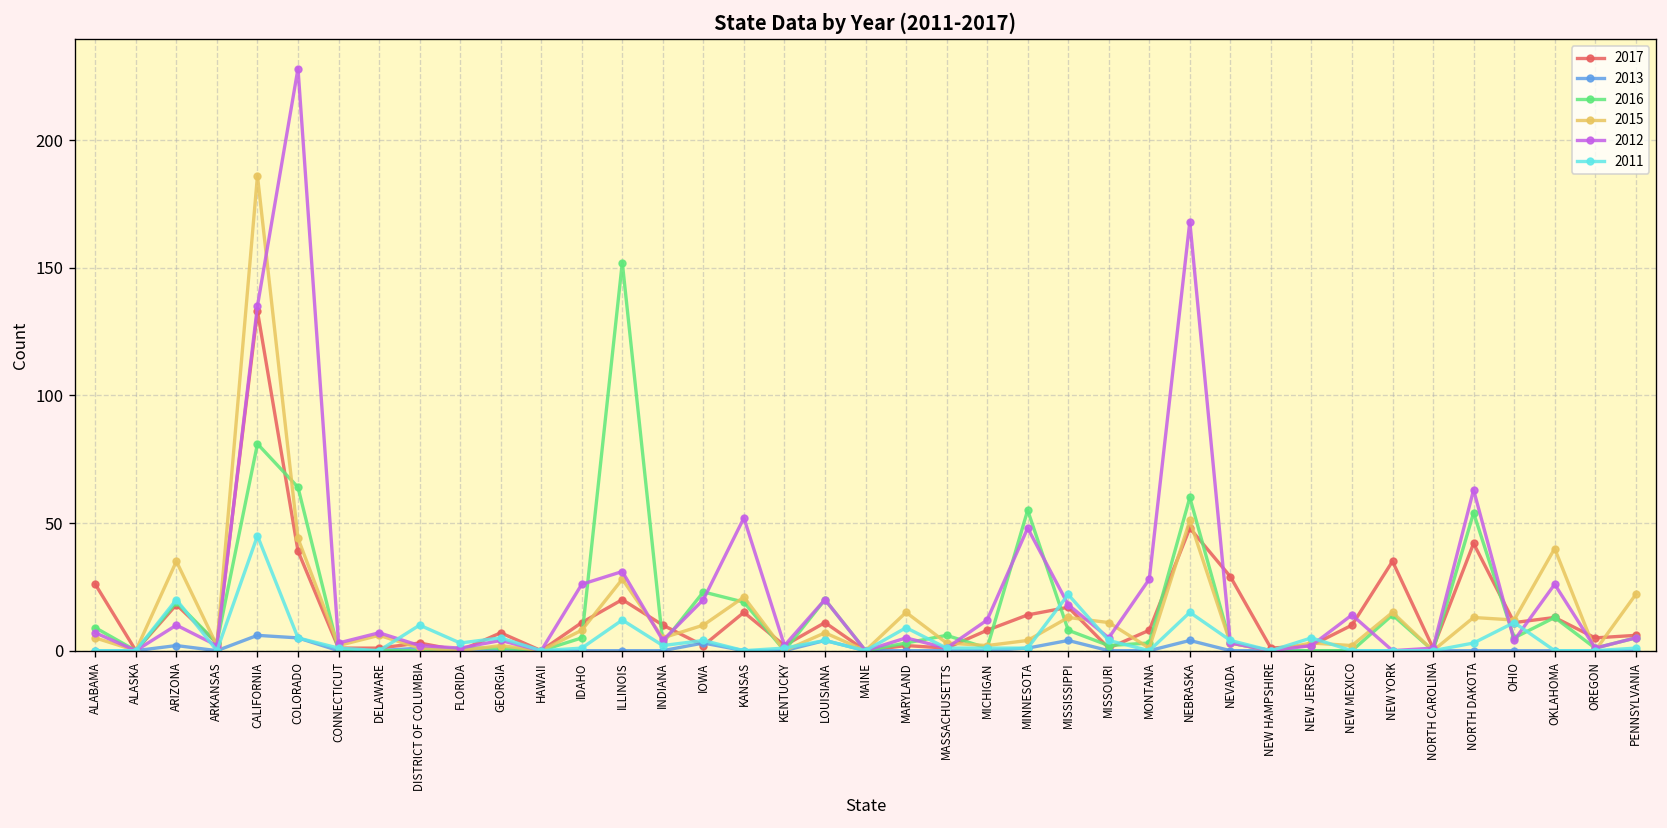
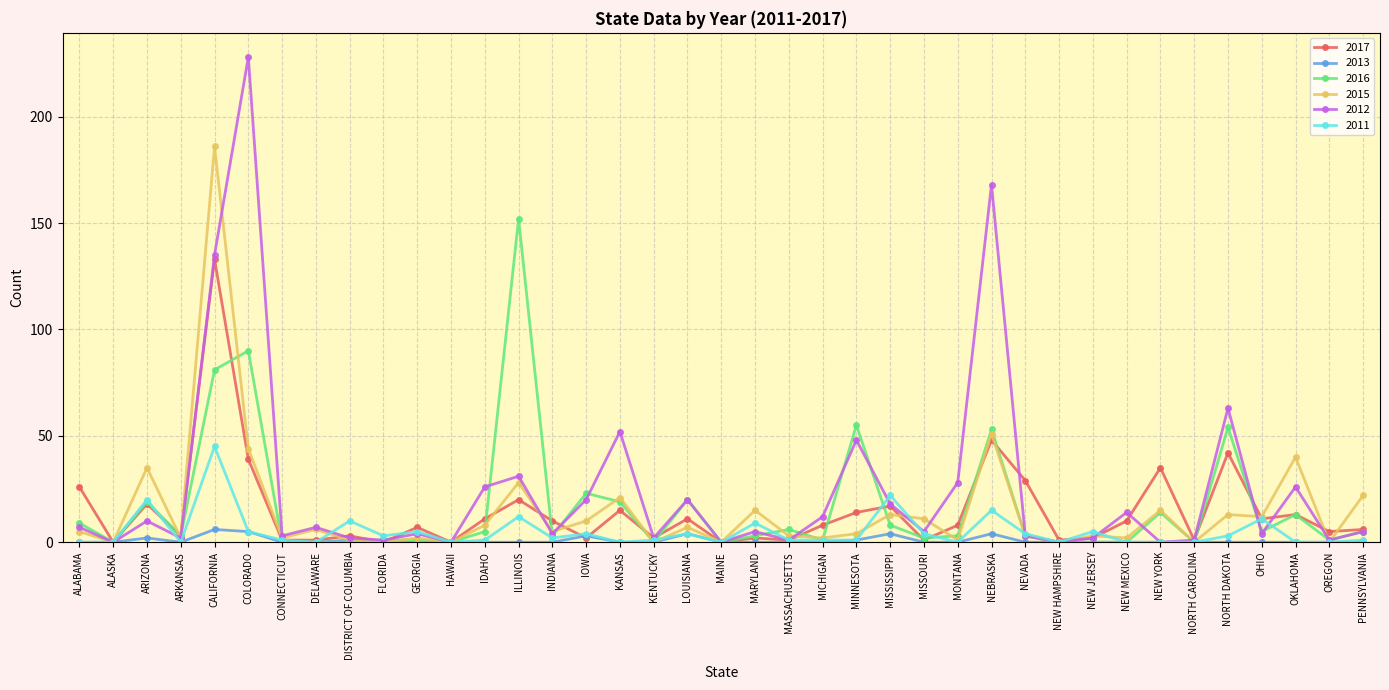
  {
    "2017": {
      "ALABAMA": 26,
      "CALIFORNIA": 133,
      "COLORADO": 39,
      "GEORGIA": 7,
      "IDAHO": 11,
      "ILLINOIS": 20,
      "INDIANA": 10,
      "KANSAS": 15,
      "LOUISIANA": 11,
      "MICHIGAN": 8,
      "MINNESOTA": 14,
      "MONTANA": 8,
      "NEBRASKA": 48,
      "NEVADA": 29,
      "NEW MEXICO": 10,
      "NEW YORK": 35,
      "NORTH DAKOTA": 42,
      "OREGON": 5
    },
    "2013": {
      "ARIZONA": 2,
      "CALIFORNIA": 6,
      "ILLINOIS": 0,
      "INDIANA": 0,
      "MARYLAND": 0,
      "MISSISSIPPI": 4,
      "NEBRASKA": 4,
      "NEVADA": 0,
      "NORTH DAKOTA": 0,
      "OHIO": 0
    },
    "2016": {
      "ALABAMA": 9,
      "CALIFORNIA": 81,
-     "COLORADO": 64,
+     "COLORADO": 90,
      "IDAHO": 5,
      "ILLINOIS": 152,
      "IOWA": 23,
      "KANSAS": 19,
      "MASSACHUSETTS": 6,
      "MINNESOTA": 55,
      "MISSISSIPPI": 8,
      "MONTANA": 3,
-     "NEBRASKA": 60,
+     "NEBRASKA": 53,
      "NORTH DAKOTA": 54
    },
    "2015": {
      "ALABAMA": 5,
      "ARIZONA": 35,
      "CALIFORNIA": 186,
      "COLORADO": 44,
      "IDAHO": 8,
      "ILLINOIS": 28,
      "IOWA": 10,
      "KANSAS": 21,
      "LOUISIANA": 7,
      "MARYLAND": 15,
      "MASSACHUSETTS": 3,
      "MINNESOTA": 4,
      "MISSISSIPPI": 13,
      "MISSOURI": 11,
      "NEBRASKA": 51,
      "NEW MEXICO": 2,
      "NORTH DAKOTA": 13,
      "OKLAHOMA": 40,
      "PENNSYLVANIA": 22
    },
    "2012": {
      "ALABAMA": 7,
      "ARIZONA": 10,
      "CALIFORNIA": 135,
      "COLORADO": 228,
      "IDAHO": 26,
      "ILLINOIS": 31,
      "IOWA": 20,
      "KANSAS": 52,
      "MARYLAND": 5,
      "MICHIGAN": 12,
      "MINNESOTA": 48,
      "MONTANA": 28,
      "NEBRASKA": 168,
      "NEW MEXICO": 14,
      "NORTH DAKOTA": 63,
      "OKLAHOMA": 26
    },
    "2011": {
      "CALIFORNIA": 45,
      "DISTRICT OF COLUMBIA": 10,
      "FLORIDA": 3,
      "ILLINOIS": 12,
      "MARYLAND": 9,
      "MISSISSIPPI": 22,
      "NEBRASKA": 15,
      "NEW JERSEY": 5,
      "NORTH DAKOTA": 3
    }
  }
